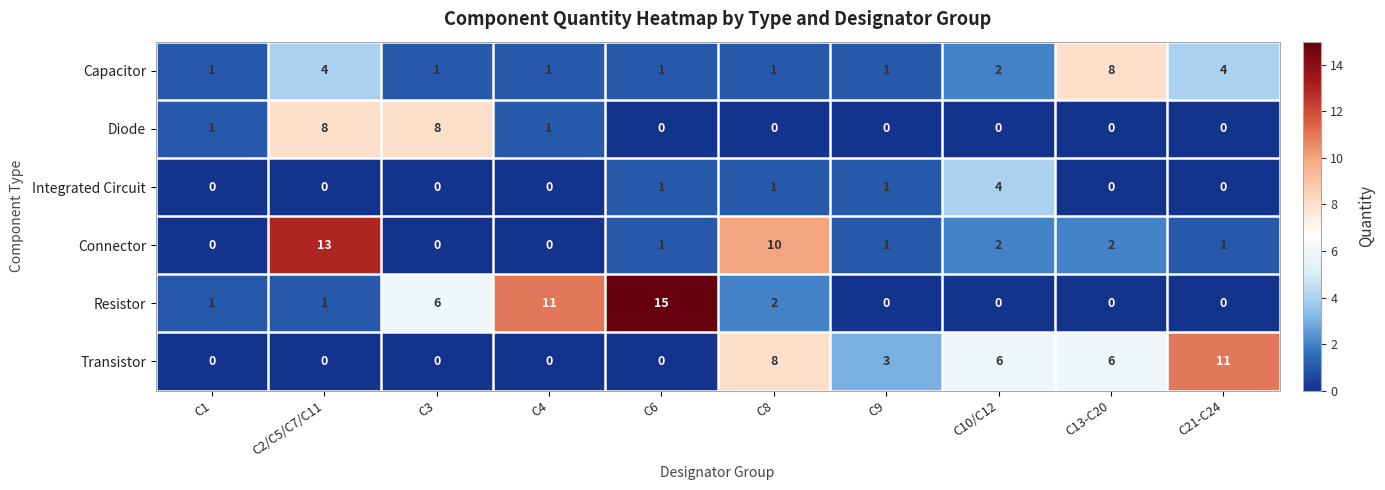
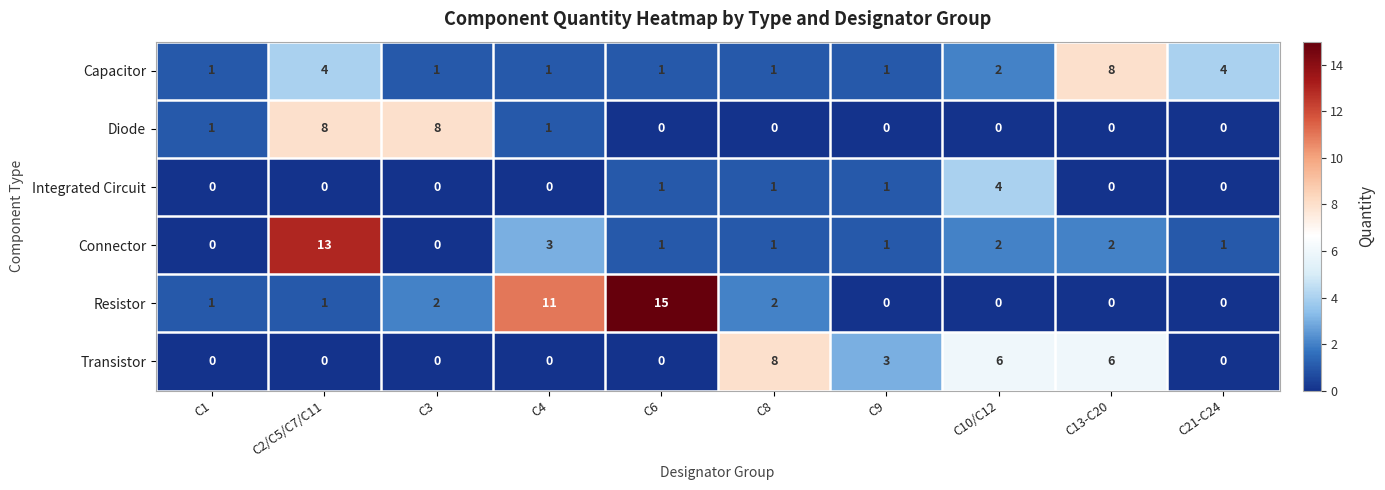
  {
    "Capacitor": {
      "C1": 1,
      "C2/C5/C7/C11": 4,
      "C3": 1,
      "C4": 1,
      "C6": 1,
      "C8": 1,
      "C9": 1,
      "C10/C12": 2,
      "C13-C20": 8,
      "C21-C24": 4
    },
    "Diode": {
      "C1": 1,
      "C2/C5/C7/C11": 8,
      "C3": 8,
      "C4": 1,
      "C6": 0,
      "C8": 0,
      "C9": 0,
      "C10/C12": 0,
      "C13-C20": 0,
      "C21-C24": 0
    },
    "Integrated Circuit": {
      "C1": 0,
      "C2/C5/C7/C11": 0,
      "C3": 0,
      "C4": 0,
      "C6": 1,
      "C8": 1,
      "C9": 1,
      "C10/C12": 4,
      "C13-C20": 0,
      "C21-C24": 0
    },
    "Connector": {
      "C1": 0,
      "C2/C5/C7/C11": 13,
      "C3": 0,
-     "C4": 0,
+     "C4": 3,
      "C6": 1,
-     "C8": 10,
+     "C8": 1,
      "C9": 1,
      "C10/C12": 2,
      "C13-C20": 2,
      "C21-C24": 1
    },
    "Resistor": {
      "C1": 1,
      "C2/C5/C7/C11": 1,
-     "C3": 6,
+     "C3": 2,
      "C4": 11,
      "C6": 15,
      "C8": 2,
      "C9": 0,
      "C10/C12": 0,
      "C13-C20": 0,
      "C21-C24": 0
    },
    "Transistor": {
      "C1": 0,
      "C2/C5/C7/C11": 0,
      "C3": 0,
      "C4": 0,
      "C6": 0,
      "C8": 8,
      "C9": 3,
      "C10/C12": 6,
      "C13-C20": 6,
-     "C21-C24": 11
+     "C21-C24": 0
    }
  }
